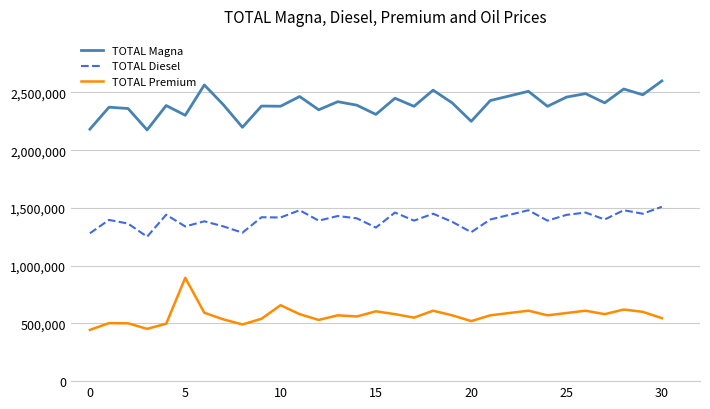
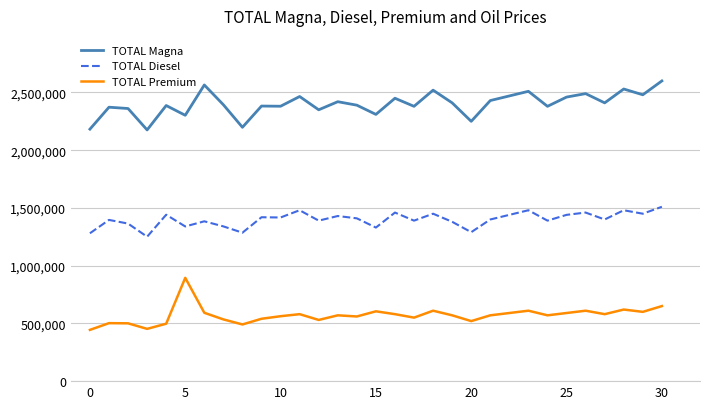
  {
    "TOTAL Premium": {
      "0": "440,000",
      "5": "890,000",
-     "10": "660,000",
+     "10": "560,000",
      "15": "600,000",
      "20": "520,000",
      "25": "590,000",
-     "30": "550,000"
+     "30": "650,000"
    }
  }
